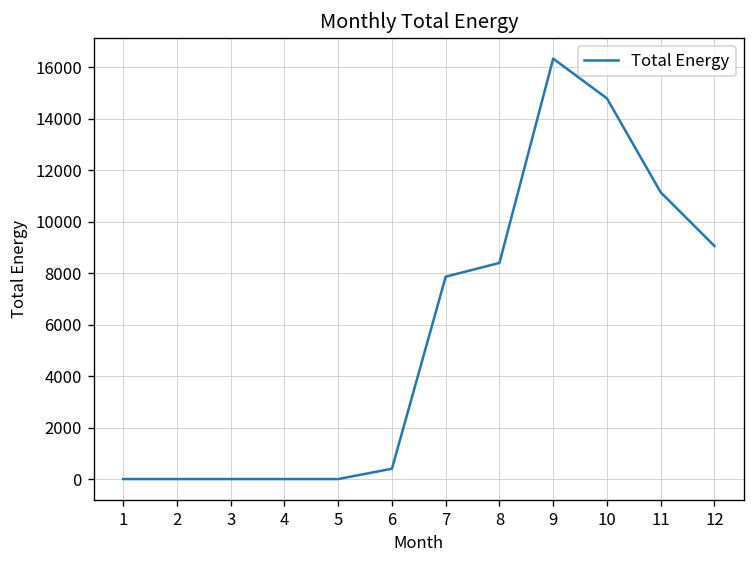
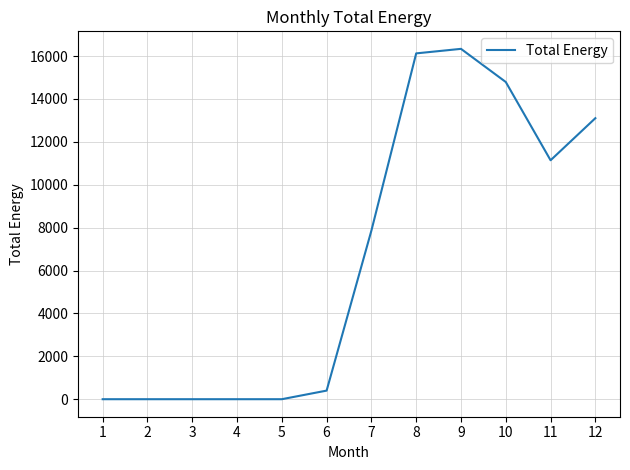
  {
    "1": 0,
    "2": 0,
    "3": 0,
    "4": 0,
    "5": 0,
    "6": 400,
    "7": 7900,
-   "8": 8400,
+   "8": 16100,
    "9": 16300,
    "10": 14800,
    "11": 11100,
-   "12": 9100
+   "12": 13100
  }
